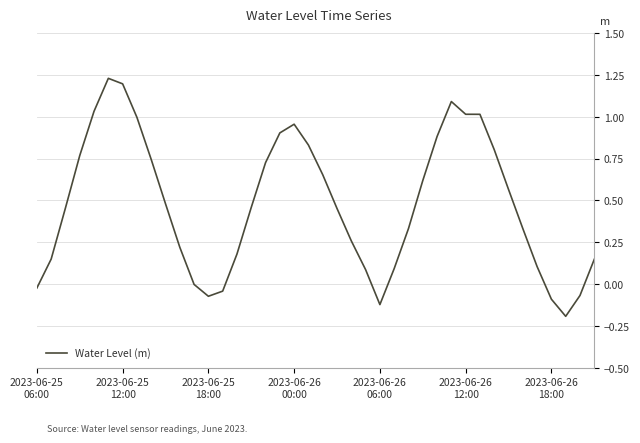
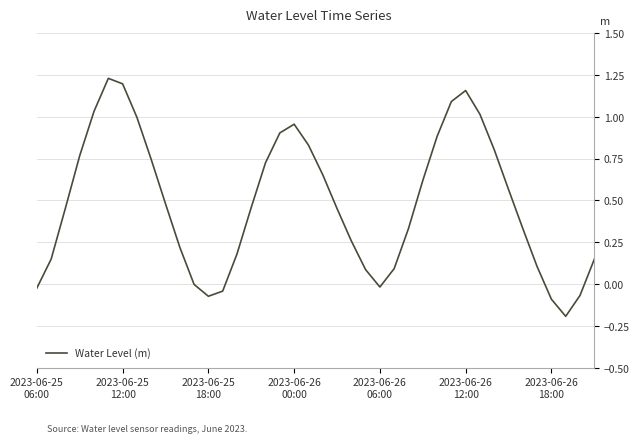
  {
    "2023-06-25 06:00": -0.02,
    "2023-06-25 12:00": 1.20,
    "2023-06-25 18:00": -0.07,
    "2023-06-26 00:00": 0.96,
-   "2023-06-26 06:00": -0.12,
-   "2023-06-26 12:00": 1.02,
+   "2023-06-26 06:00": -0.02,
+   "2023-06-26 12:00": 1.16,
    "2023-06-26 18:00": -0.09
  }
